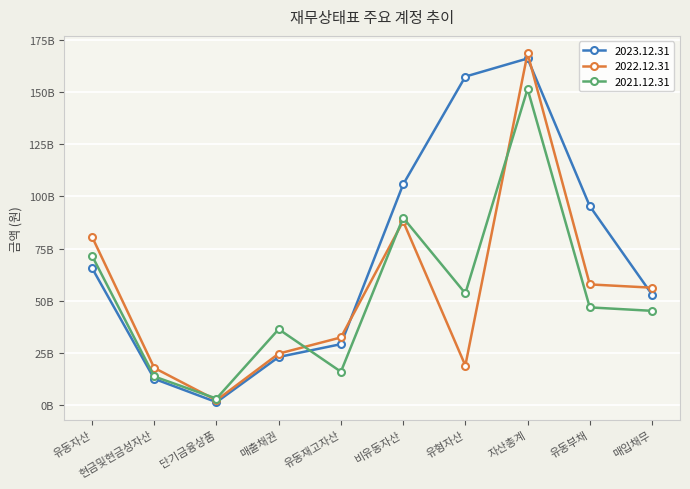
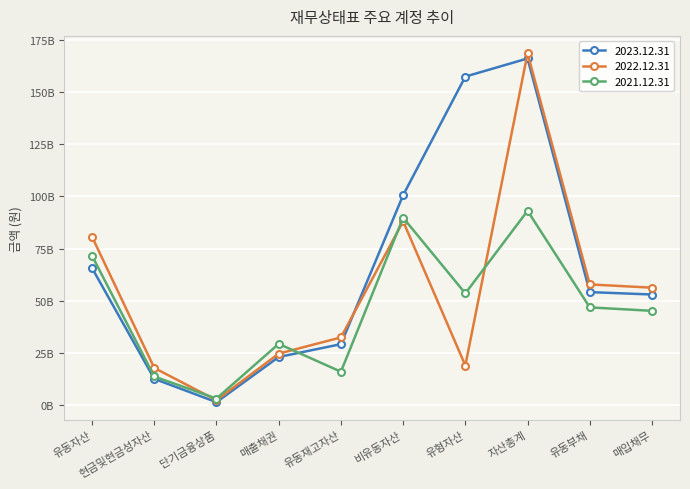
  {
    "2023.12.31": {
      "유동자산": 66000000000,
      "매출채권": 23000000000,
      "유동재고자산": 29000000000,
-     "비유동자산": 106000000000,
+     "비유동자산": 101000000000,
      "유형자산": 158000000000,
      "자산총계": 166000000000,
-     "유동부채": 95000000000,
+     "유동부채": 54000000000,
      "매입채무": 53000000000
    },
    "2022.12.31": {
      "유동자산": 81000000000,
      "현금및현금성자산": 18000000000,
      "매출채권": 25000000000,
      "유동재고자산": 32000000000,
      "비유동자산": 88000000000,
      "유형자산": 19000000000,
      "자산총계": 169000000000,
      "유동부채": 58000000000,
      "매입채무": 56000000000
    },
    "2021.12.31": {
      "유동자산": 72000000000,
-     "매출채권": 36000000000,
+     "매출채권": 29000000000,
      "유동재고자산": 16000000000,
      "비유동자산": 90000000000,
      "유형자산": 53000000000,
-     "자산총계": 152000000000,
+     "자산총계": 93000000000,
      "유동부채": 47000000000,
      "매입채무": 45000000000
    }
  }
